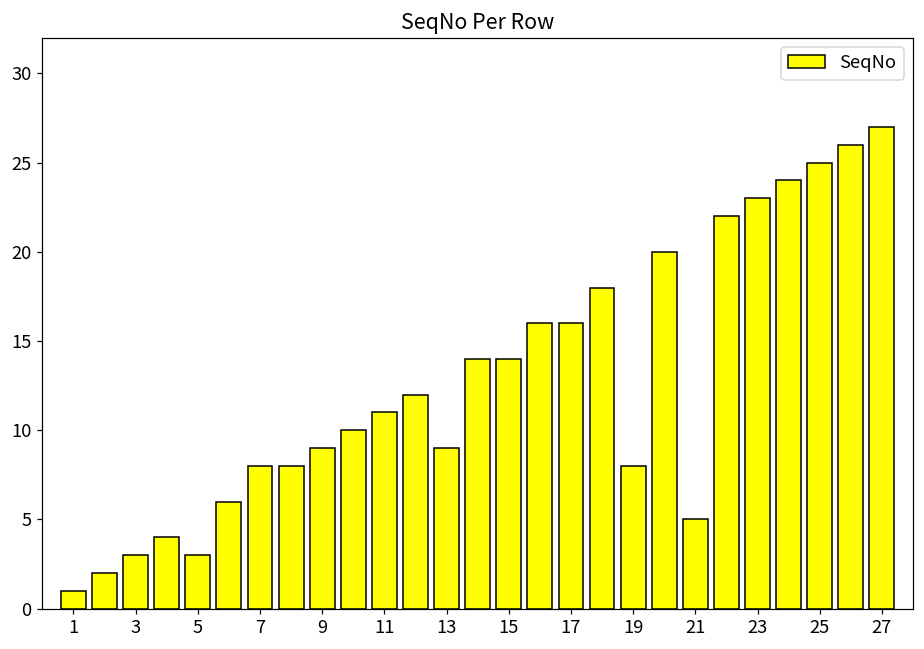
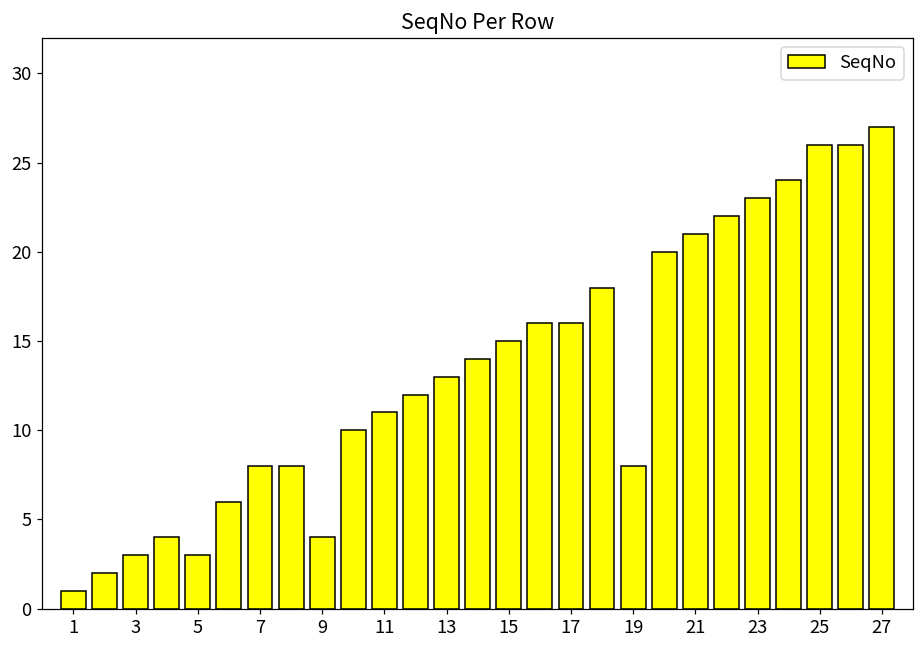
  {
    "1": 1,
    "3": 3,
    "5": 3,
    "7": 8,
-   "9": 9,
+   "9": 4,
    "11": 11,
-   "13": 9,
-   "15": 14,
+   "13": 13,
+   "15": 15,
    "17": 16,
    "19": 8,
-   "21": 5,
+   "21": 21,
    "23": 23,
-   "25": 25,
+   "25": 26,
    "27": 27
  }
